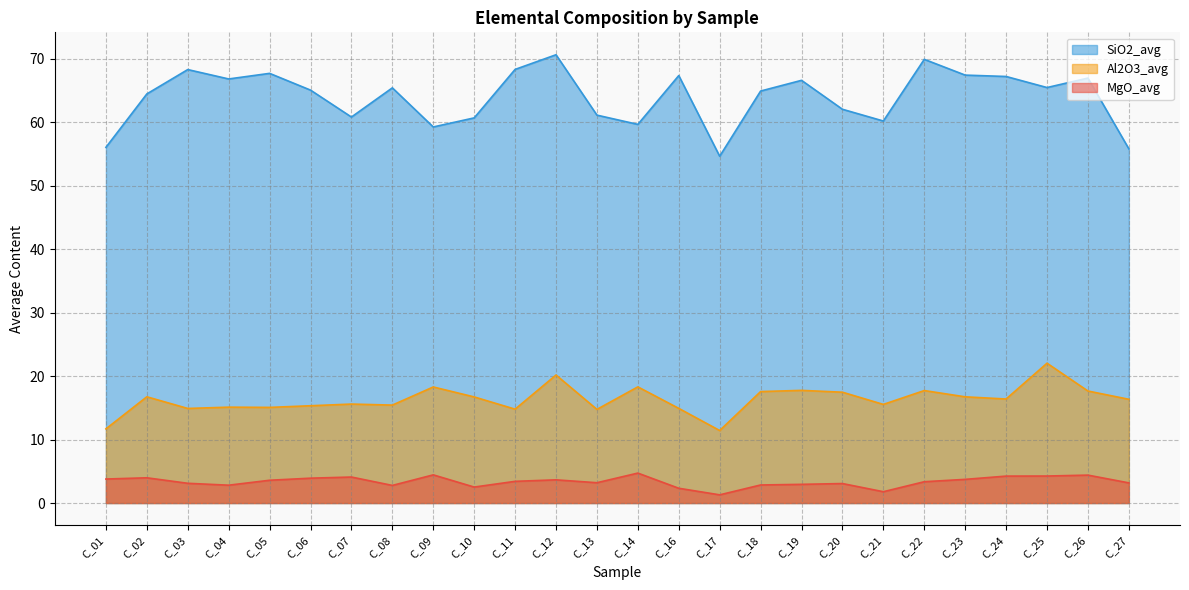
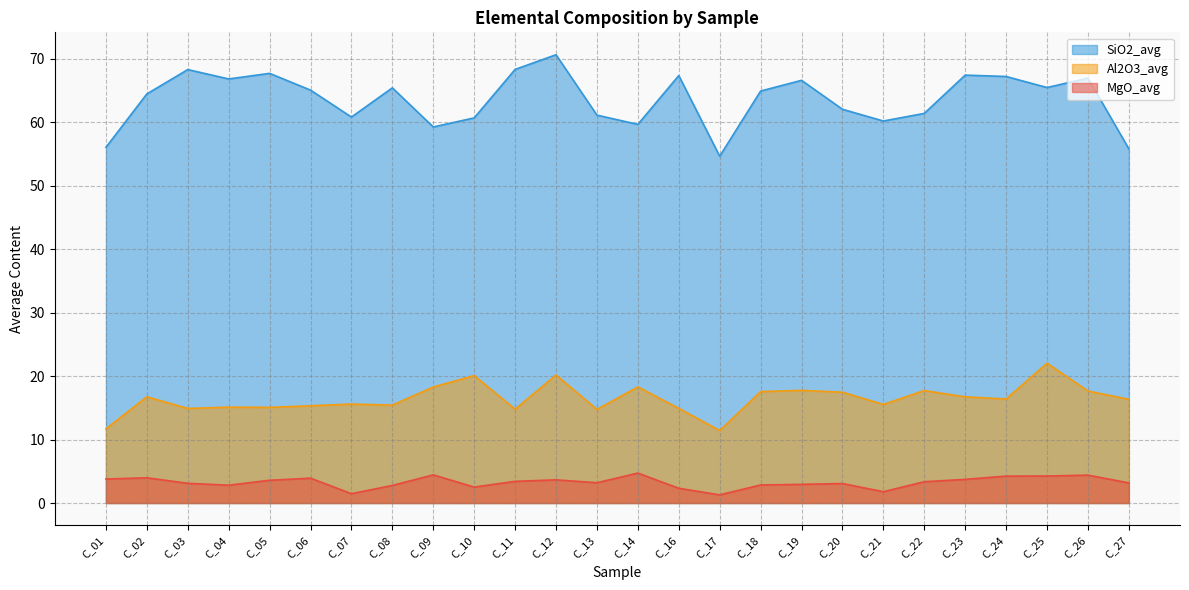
  {
    "SiO2_avg": {
      "C_01": 56,
      "C_02": 64,
      "C_03": 68,
      "C_04": 67,
      "C_05": 68,
      "C_06": 65,
      "C_07": 61,
      "C_08": 65,
      "C_09": 59,
      "C_10": 61,
      "C_11": 68,
      "C_12": 71,
      "C_13": 61,
      "C_14": 60,
      "C_16": 67,
      "C_17": 55,
      "C_18": 65,
      "C_19": 67,
      "C_20": 62,
      "C_21": 60,
-     "C_22": 70,
+     "C_22": 61,
      "C_23": 67,
      "C_24": 67,
      "C_25": 65,
      "C_27": 56
    },
    "Al2O3_avg": {
      "C_01": 12,
      "C_02": 17,
      "C_03": 15,
      "C_04": 15,
      "C_05": 15,
      "C_06": 15,
      "C_07": 16,
      "C_08": 15,
      "C_09": 18,
-     "C_10": 17,
+     "C_10": 20,
      "C_11": 15,
      "C_12": 20,
      "C_13": 15,
      "C_14": 18,
      "C_16": 15,
      "C_17": 11,
      "C_18": 18,
      "C_19": 18,
      "C_20": 17,
      "C_21": 16,
      "C_22": 18,
      "C_23": 17,
      "C_24": 16,
      "C_25": 22,
      "C_26": 18,
      "C_27": 16
    },
    "MgO_avg": {
      "C_01": 4,
      "C_02": 4,
      "C_03": 3,
      "C_04": 3,
      "C_05": 4,
      "C_06": 4,
-     "C_07": 4,
+     "C_07": 1,
      "C_08": 3,
      "C_09": 4,
      "C_10": 3,
      "C_11": 3,
      "C_12": 4,
      "C_13": 3,
      "C_14": 5,
      "C_16": 2,
      "C_17": 1,
      "C_18": 3,
      "C_19": 3,
      "C_20": 3,
      "C_21": 2,
      "C_22": 3,
      "C_23": 4,
      "C_24": 4,
      "C_25": 4,
      "C_26": 4,
      "C_27": 3
    }
  }
